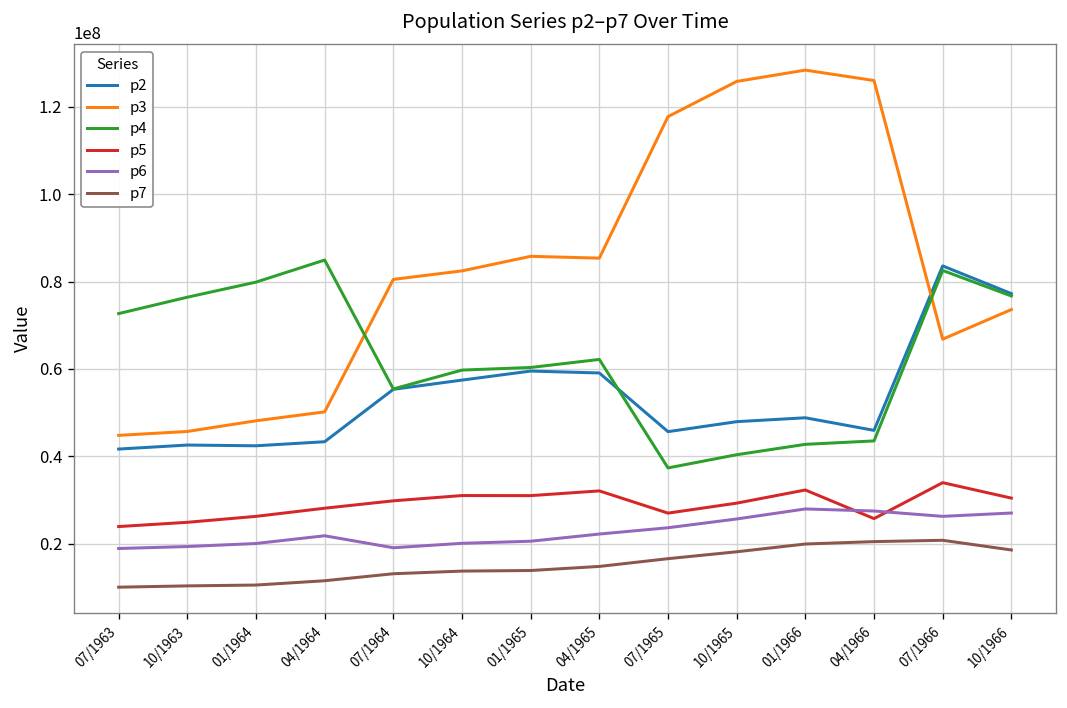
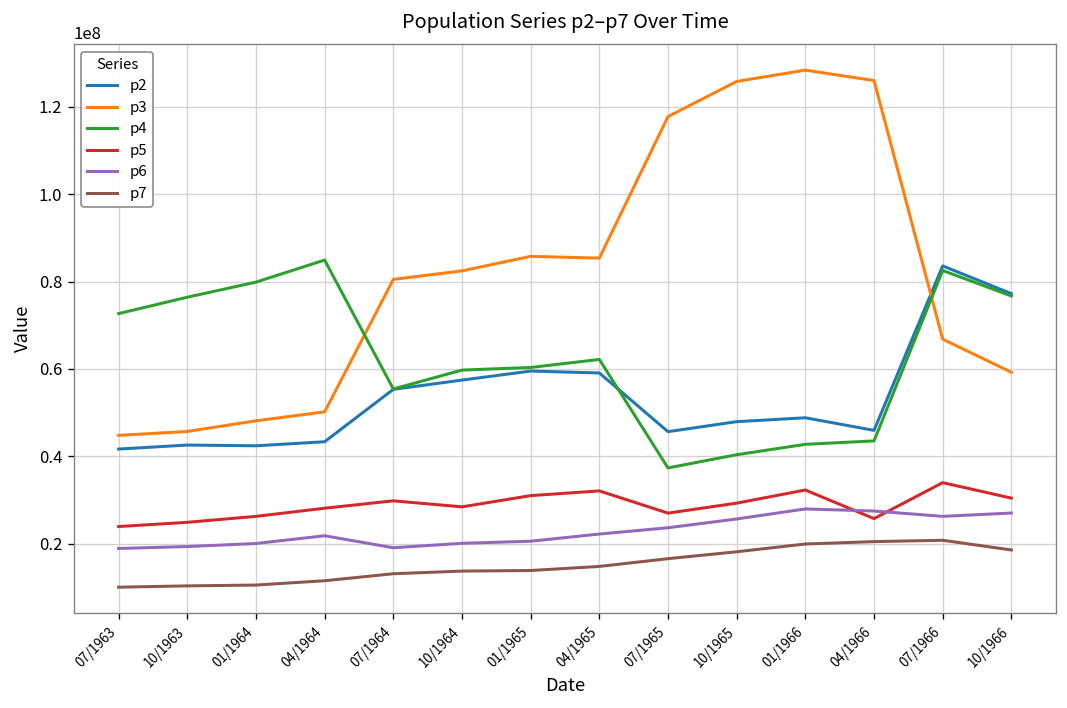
  {
    "p2": {
      "07/1963": 42000000,
      "10/1963": 43000000,
      "01/1964": 42000000,
      "04/1964": 43000000,
      "10/1964": 57000000,
      "01/1965": 60000000,
      "04/1965": 59000000,
      "07/1965": 46000000,
      "10/1965": 48000000,
      "01/1966": 49000000,
      "04/1966": 46000000,
      "07/1966": 84000000
    },
    "p3": {
      "07/1963": 45000000,
      "10/1963": 46000000,
      "01/1964": 48000000,
      "04/1964": 50000000,
      "07/1964": 81000000,
      "10/1964": 82000000,
      "01/1965": 86000000,
      "04/1965": 85000000,
      "07/1965": 118000000,
      "10/1965": 126000000,
      "01/1966": 128000000,
      "04/1966": 126000000,
      "07/1966": 67000000,
-     "10/1966": 74000000
+     "10/1966": 59000000
    },
    "p4": {
      "07/1963": 73000000,
      "10/1963": 76000000,
      "01/1964": 80000000,
      "04/1964": 85000000,
      "10/1964": 60000000,
      "01/1965": 60000000,
      "04/1965": 62000000,
      "07/1965": 37000000,
      "10/1965": 40000000,
      "01/1966": 43000000,
      "04/1966": 44000000,
      "07/1966": 83000000
    },
    "p5": {
      "07/1963": 24000000,
      "10/1963": 25000000,
      "01/1964": 26000000,
      "04/1964": 28000000,
      "07/1964": 30000000,
-     "10/1964": 31000000,
+     "10/1964": 28000000,
      "01/1965": 31000000,
      "04/1965": 32000000,
      "07/1965": 27000000,
      "10/1965": 29000000,
      "01/1966": 32000000,
      "04/1966": 26000000,
      "07/1966": 34000000,
      "10/1966": 30000000
    },
    "p6": {
      "07/1963": 19000000,
      "10/1963": 19000000,
      "01/1964": 20000000,
      "04/1964": 22000000,
      "07/1964": 19000000,
      "10/1964": 20000000,
      "01/1965": 21000000,
      "04/1965": 22000000,
      "07/1965": 24000000,
      "10/1965": 26000000,
      "01/1966": 28000000,
      "04/1966": 27000000,
      "07/1966": 26000000,
      "10/1966": 27000000
    },
    "p7": {
      "07/1963": 10000000,
      "10/1963": 10000000,
      "01/1964": 11000000,
      "04/1964": 12000000,
      "07/1964": 13000000,
      "10/1964": 14000000,
      "01/1965": 14000000,
      "04/1965": 15000000,
      "07/1965": 17000000,
      "10/1965": 18000000,
      "01/1966": 20000000,
      "04/1966": 20000000,
      "07/1966": 21000000,
      "10/1966": 19000000
    }
  }
